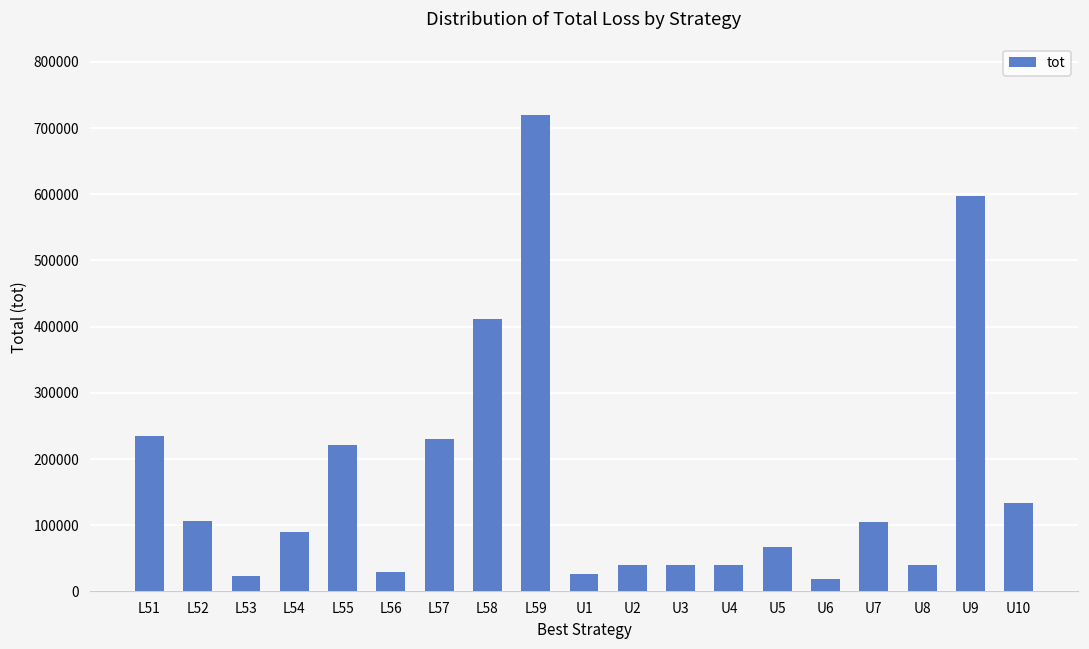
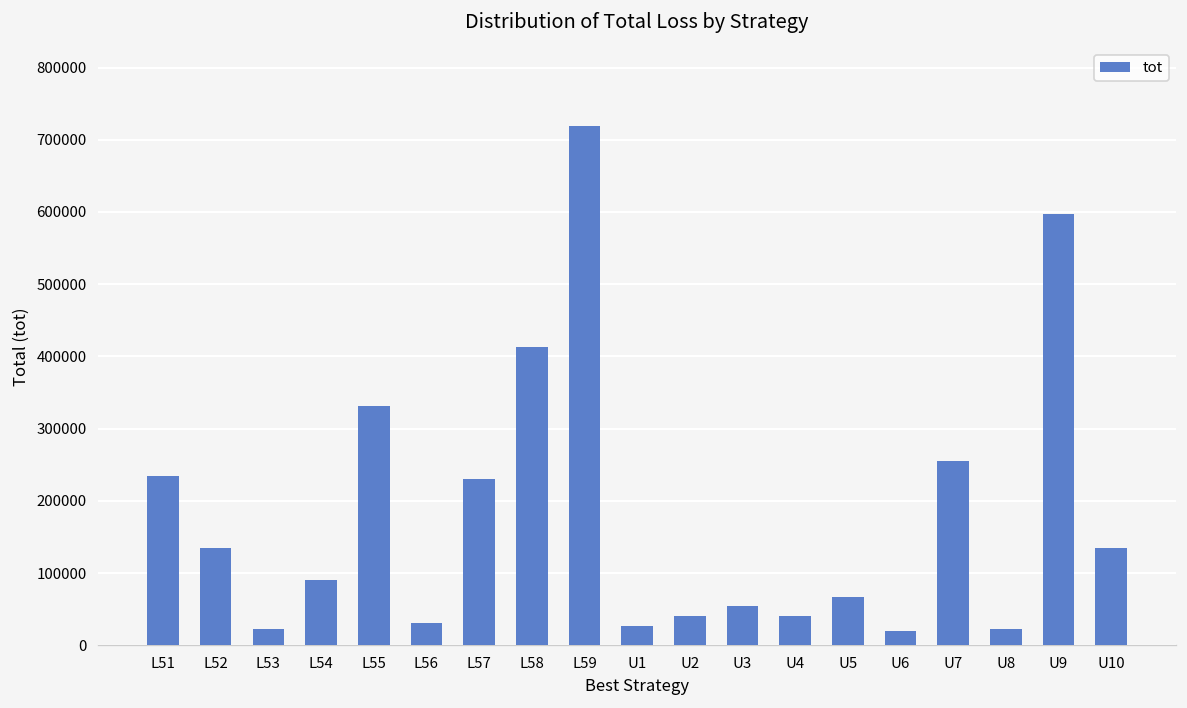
  {
    "L51": 230000,
-   "L52": 110000,
+   "L52": 130000,
    "L53": 20000,
    "L54": 90000,
-   "L55": 220000,
+   "L55": 330000,
    "L56": 30000,
    "L57": 230000,
    "L58": 410000,
    "L59": 720000,
    "U1": 30000,
    "U2": 40000,
-   "U3": 40000,
+   "U3": 50000,
    "U4": 40000,
    "U5": 70000,
    "U6": 20000,
-   "U7": 100000,
-   "U8": 40000,
+   "U7": 260000,
+   "U8": 20000,
    "U9": 600000,
    "U10": 130000
  }
